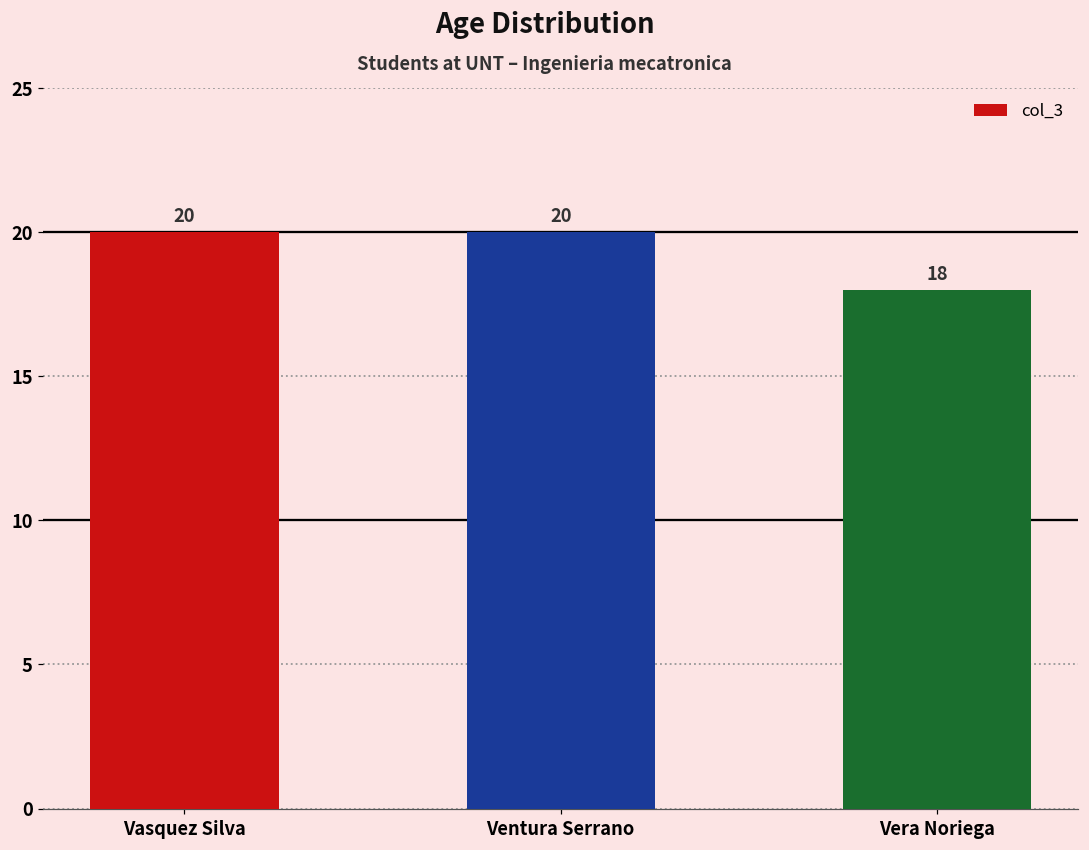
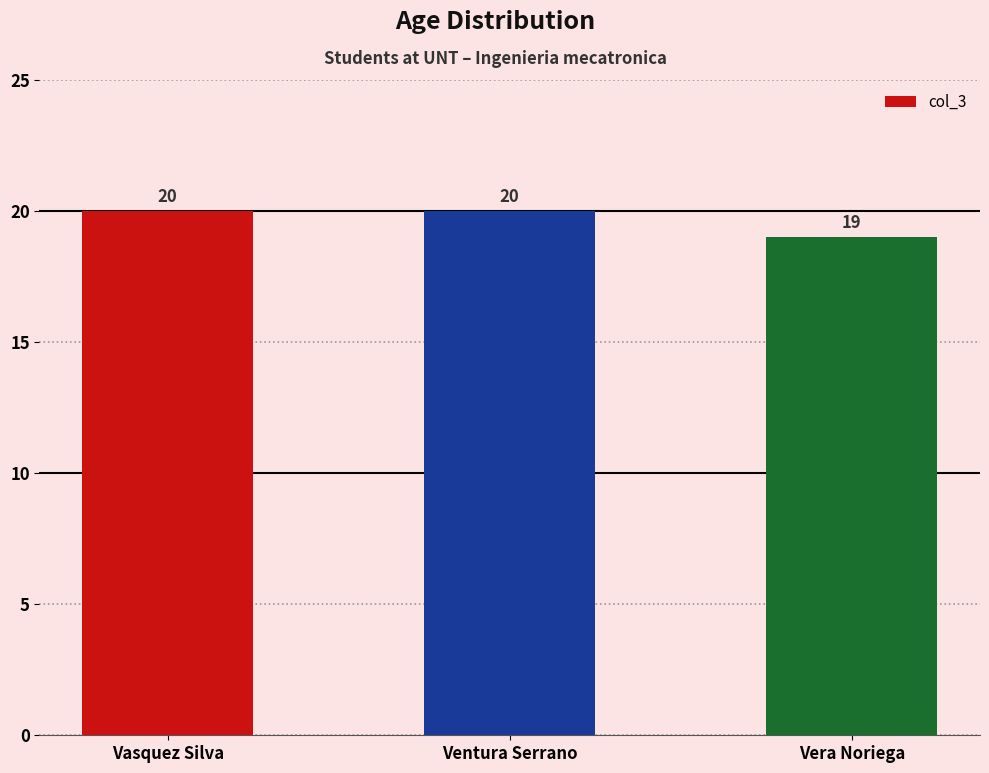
  {
    "Vasquez Silva": 20,
    "Ventura Serrano": 20,
-   "Vera Noriega": 18
+   "Vera Noriega": 19
  }
